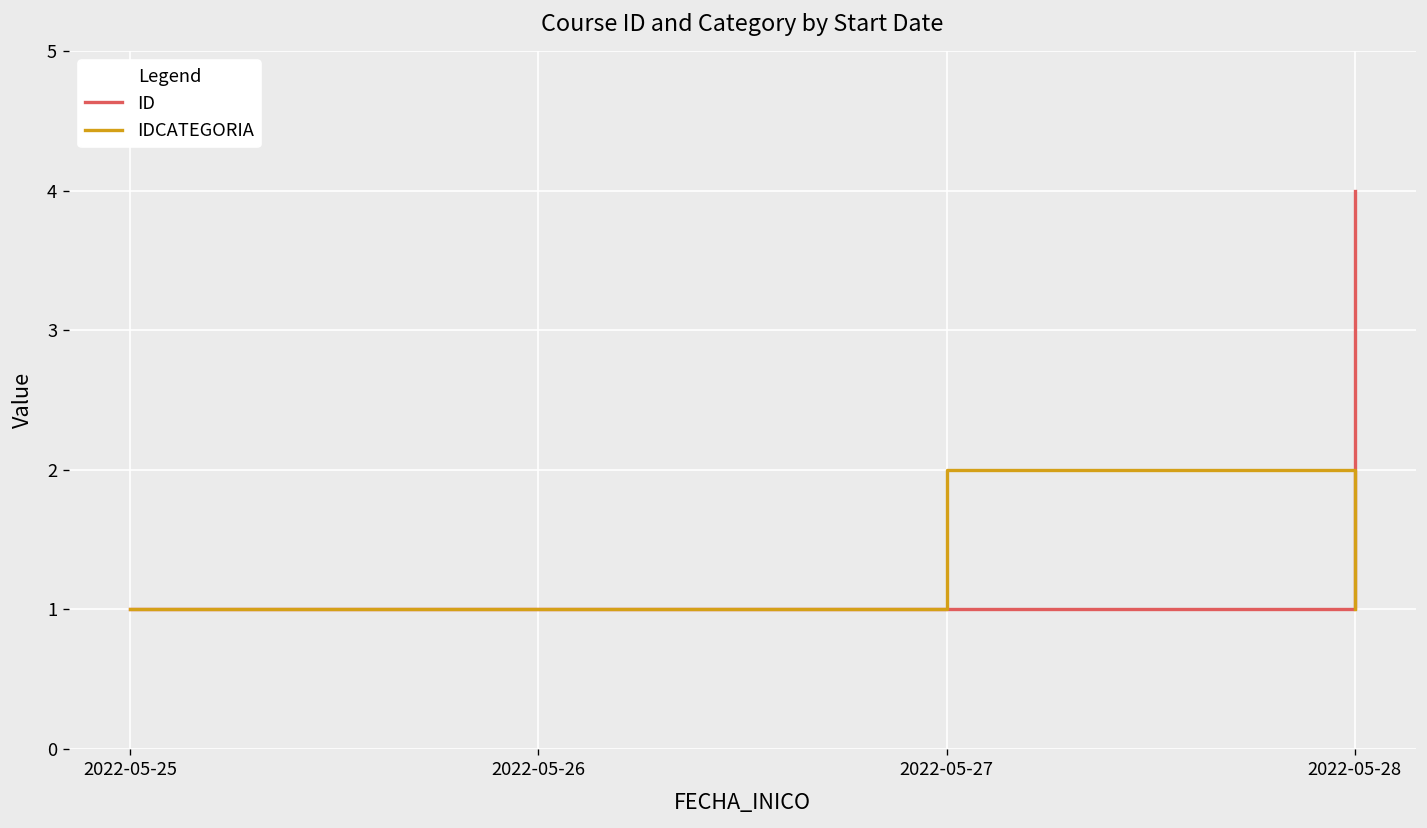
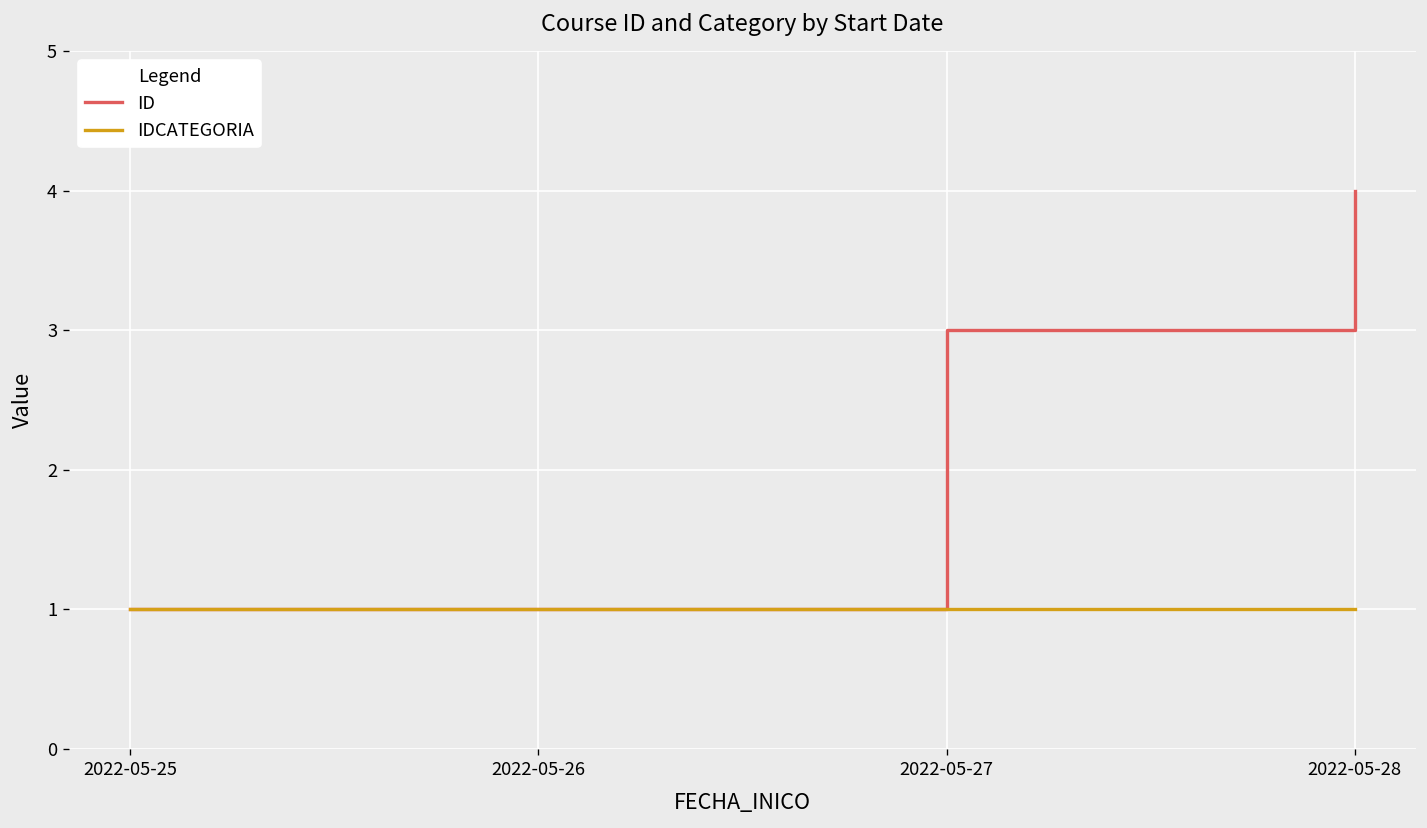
  {
    "ID": {
-     "2022-05-27": 1,
+     "2022-05-27": 3,
      "2022-05-28": 4
    },
    "IDCATEGORIA": {
-     "2022-05-27": 2,
+     "2022-05-27": 1,
      "2022-05-28": 1
    }
  }
